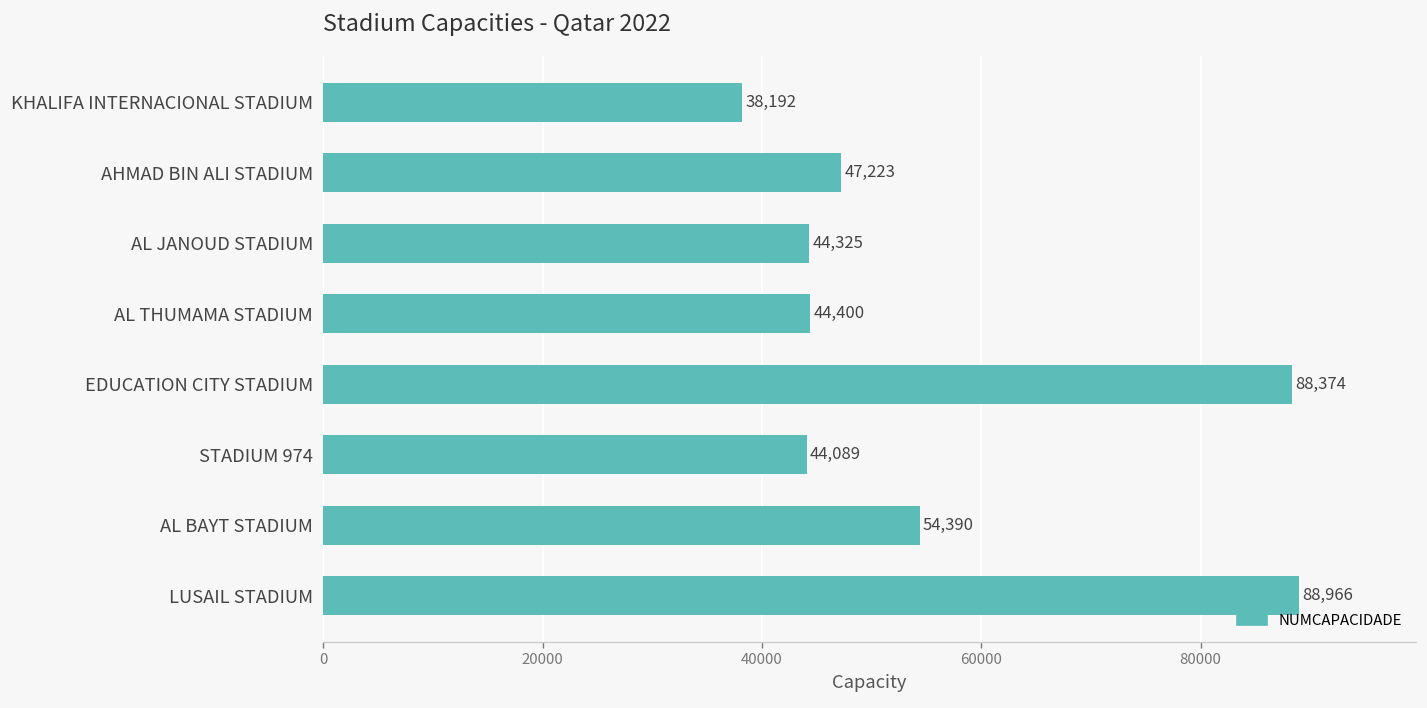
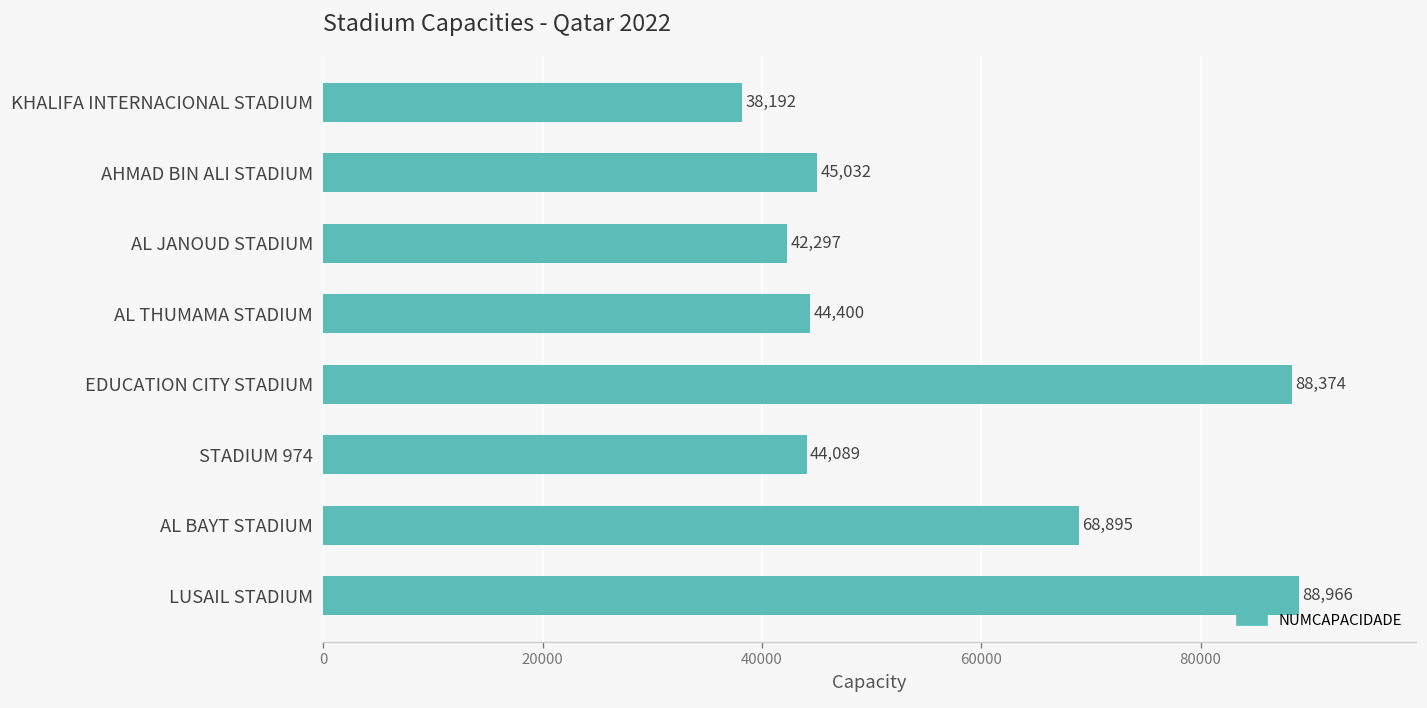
  {
    "KHALIFA INTERNACIONAL STADIUM": "38,192",
-   "AHMAD BIN ALI STADIUM": "47,223",
-   "AL JANOUD STADIUM": "44,325",
+   "AHMAD BIN ALI STADIUM": "45,032",
+   "AL JANOUD STADIUM": "42,297",
    "AL THUMAMA STADIUM": "44,400",
    "EDUCATION CITY STADIUM": "88,374",
    "STADIUM 974": "44,089",
-   "AL BAYT STADIUM": "54,390",
+   "AL BAYT STADIUM": "68,895",
    "LUSAIL STADIUM": "88,966"
  }
